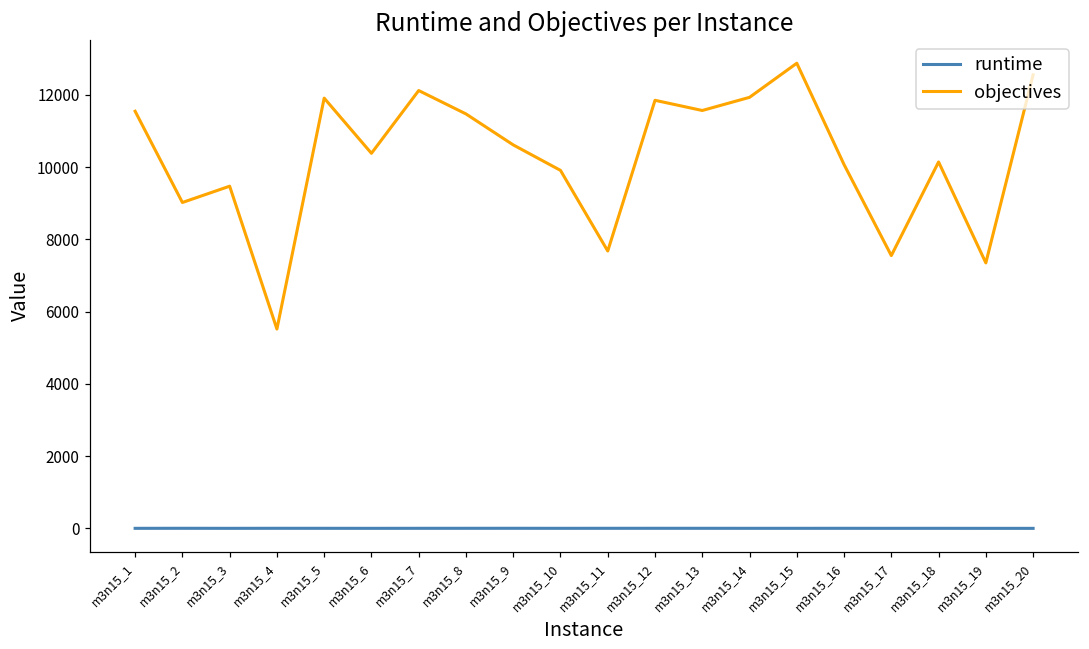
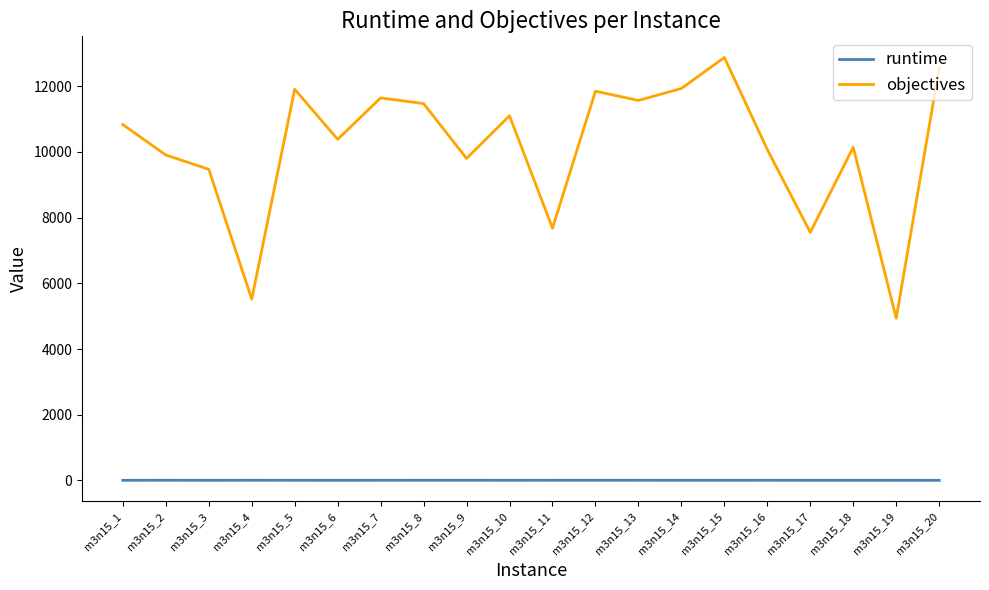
  {
    "runtime": {
      "m3n15_1": 0,
      "m3n15_2": 0,
      "m3n15_3": 0,
      "m3n15_4": 0,
      "m3n15_5": 0,
      "m3n15_6": 0,
      "m3n15_7": 0,
      "m3n15_8": 0,
      "m3n15_9": 0,
      "m3n15_10": 0,
      "m3n15_11": 0,
      "m3n15_12": 0,
      "m3n15_13": 0,
      "m3n15_14": 0,
      "m3n15_15": 0,
      "m3n15_16": 0,
      "m3n15_17": 0,
      "m3n15_18": 0,
      "m3n15_19": 0,
      "m3n15_20": 0
    },
    "objectives": {
-     "m3n15_1": 11500,
-     "m3n15_2": 9000,
+     "m3n15_1": 10800,
+     "m3n15_2": 9900,
      "m3n15_3": 9500,
      "m3n15_4": 5500,
      "m3n15_5": 11900,
      "m3n15_6": 10400,
-     "m3n15_7": 12100,
+     "m3n15_7": 11600,
      "m3n15_8": 11500,
-     "m3n15_9": 10600,
-     "m3n15_10": 9900,
+     "m3n15_9": 9800,
+     "m3n15_10": 11100,
      "m3n15_11": 7700,
      "m3n15_12": 11800,
      "m3n15_13": 11600,
      "m3n15_14": 11900,
      "m3n15_15": 12900,
      "m3n15_16": 10100,
      "m3n15_17": 7600,
      "m3n15_18": 10100,
-     "m3n15_19": 7400
+     "m3n15_19": 4900
    }
  }
